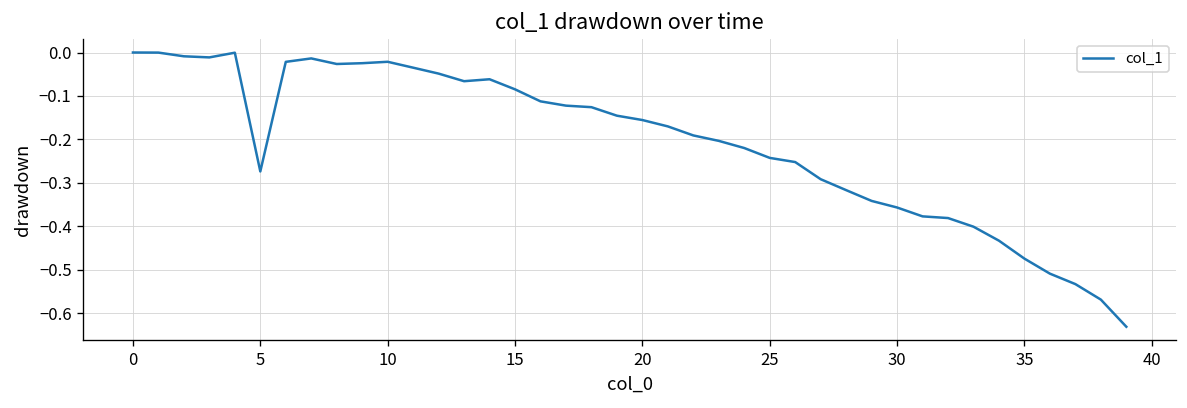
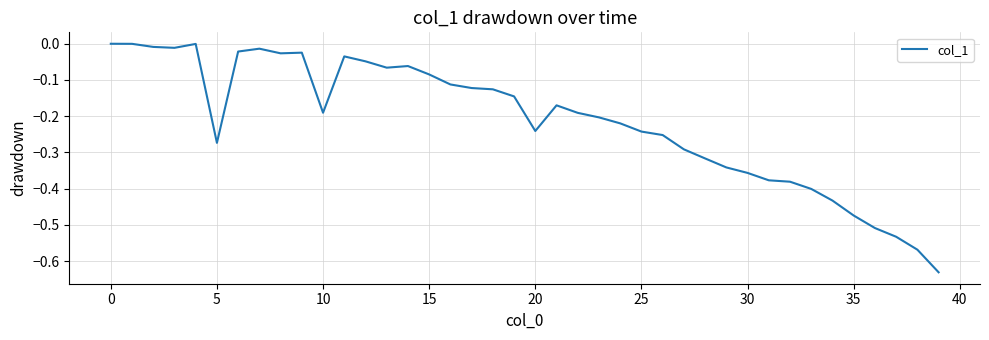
  {
    "0": 0.00,
    "5": -0.27,
-   "10": -0.02,
+   "10": -0.19,
    "15": -0.08,
-   "20": -0.16,
+   "20": -0.24,
    "25": -0.24,
    "30": -0.36,
    "35": -0.47
  }
